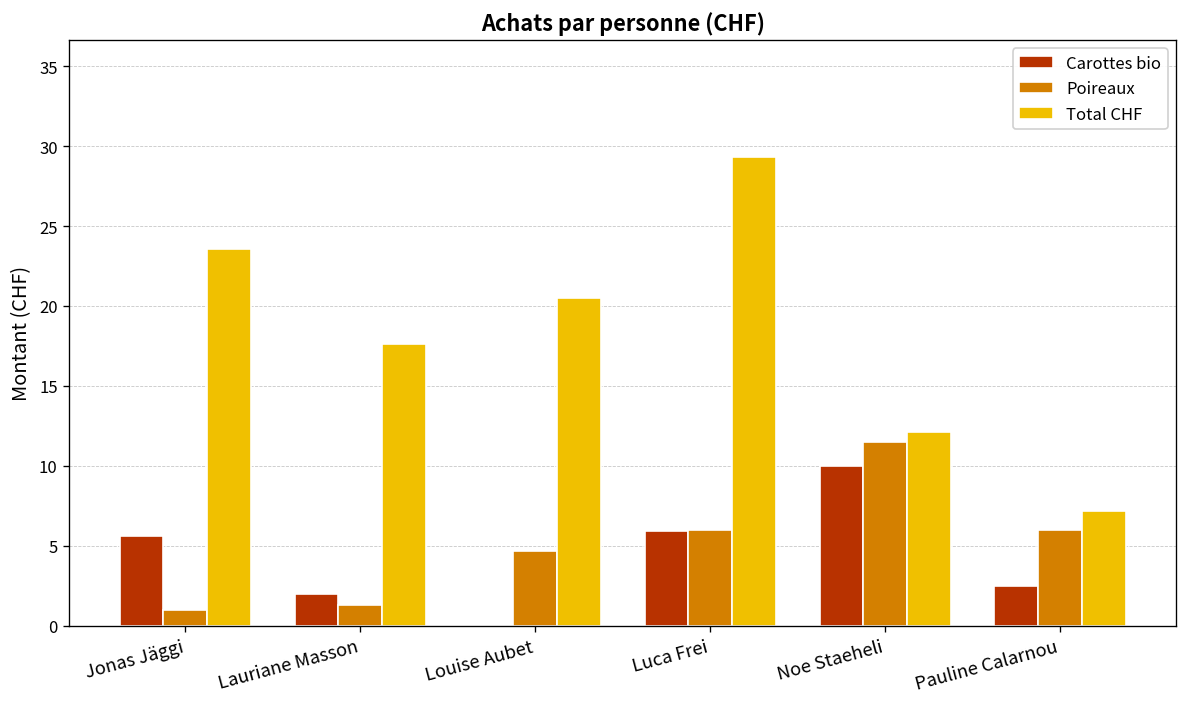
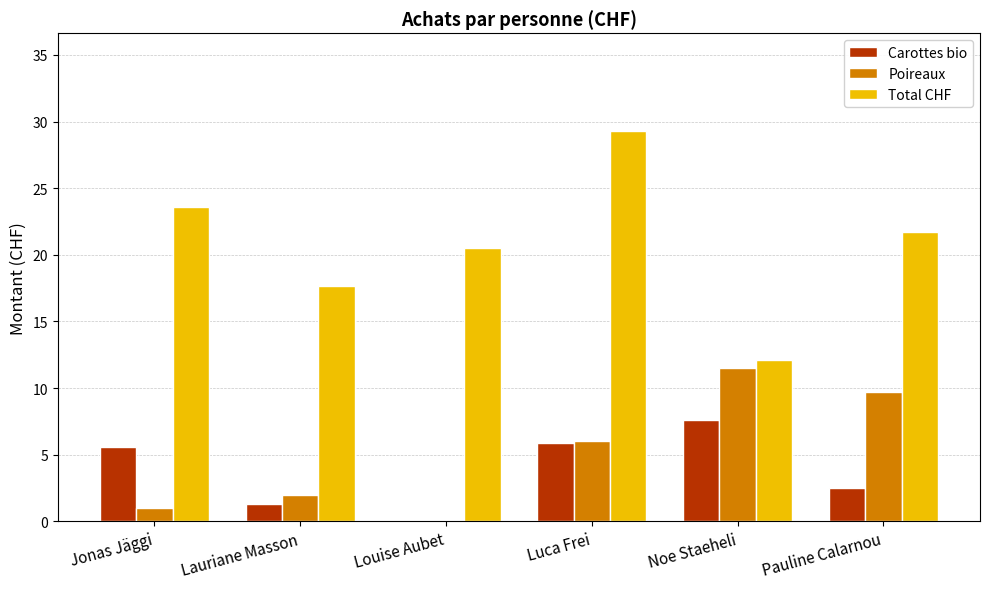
  {
    "Carottes bio": {
      "Jonas Jäggi": 5.6,
-     "Lauriane Masson": 2.0,
+     "Lauriane Masson": 1.3,
      "Louise Aubet": 0.0,
      "Luca Frei": 5.9,
-     "Noe Staeheli": 10.0,
+     "Noe Staeheli": 7.6,
      "Pauline Calarnou": 2.5
    },
    "Poireaux": {
      "Jonas Jäggi": 1.0,
-     "Lauriane Masson": 1.3,
-     "Louise Aubet": 4.7,
+     "Lauriane Masson": 2.0,
+     "Louise Aubet": 0.0,
      "Luca Frei": 6.0,
      "Noe Staeheli": 11.5,
-     "Pauline Calarnou": 6.0
+     "Pauline Calarnou": 9.7
    },
    "Total CHF": {
      "Jonas Jäggi": 23.6,
      "Lauriane Masson": 17.7,
      "Louise Aubet": 20.5,
      "Luca Frei": 29.3,
      "Noe Staeheli": 12.1,
-     "Pauline Calarnou": 7.2
+     "Pauline Calarnou": 21.7
    }
  }
